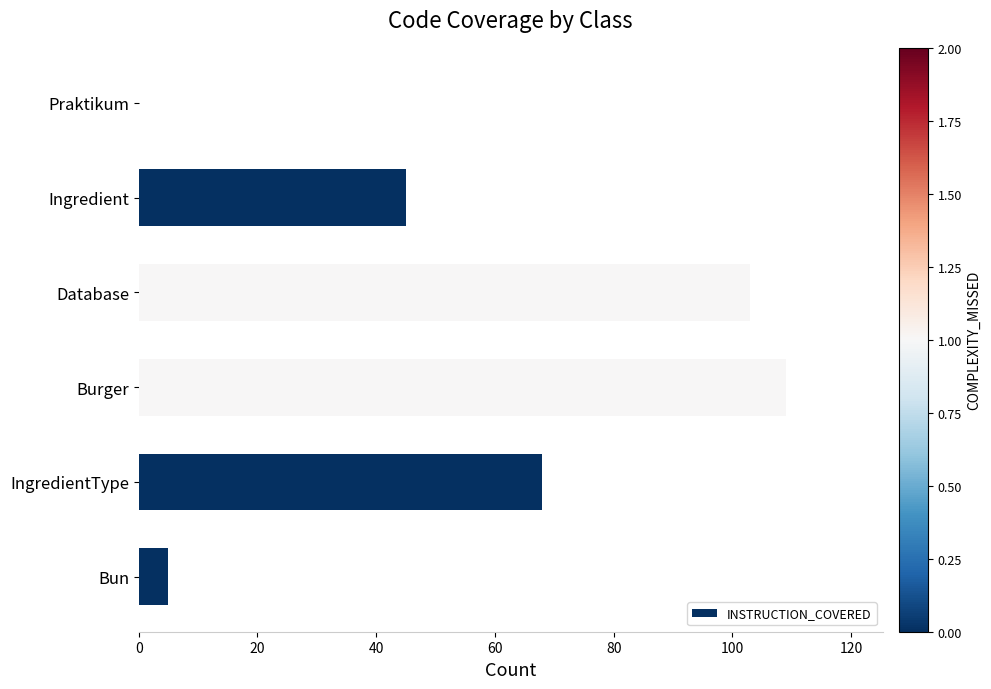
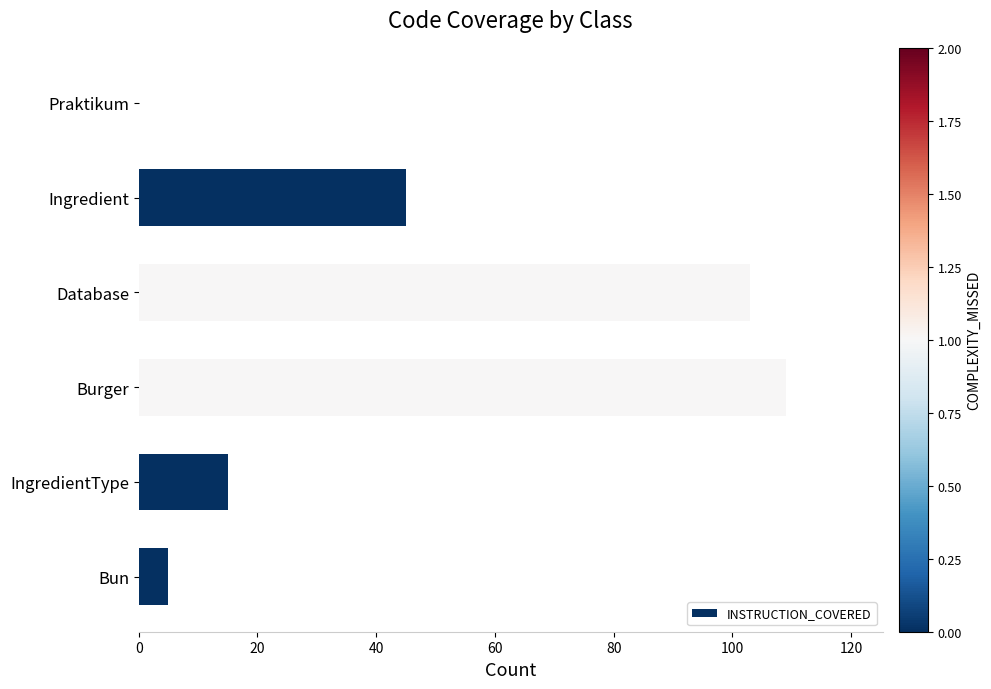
  {
    "Praktikum": 0,
    "Ingredient": 45,
    "Database": 103,
    "Burger": 109,
-   "IngredientType": 68,
+   "IngredientType": 15,
    "Bun": 5
  }
